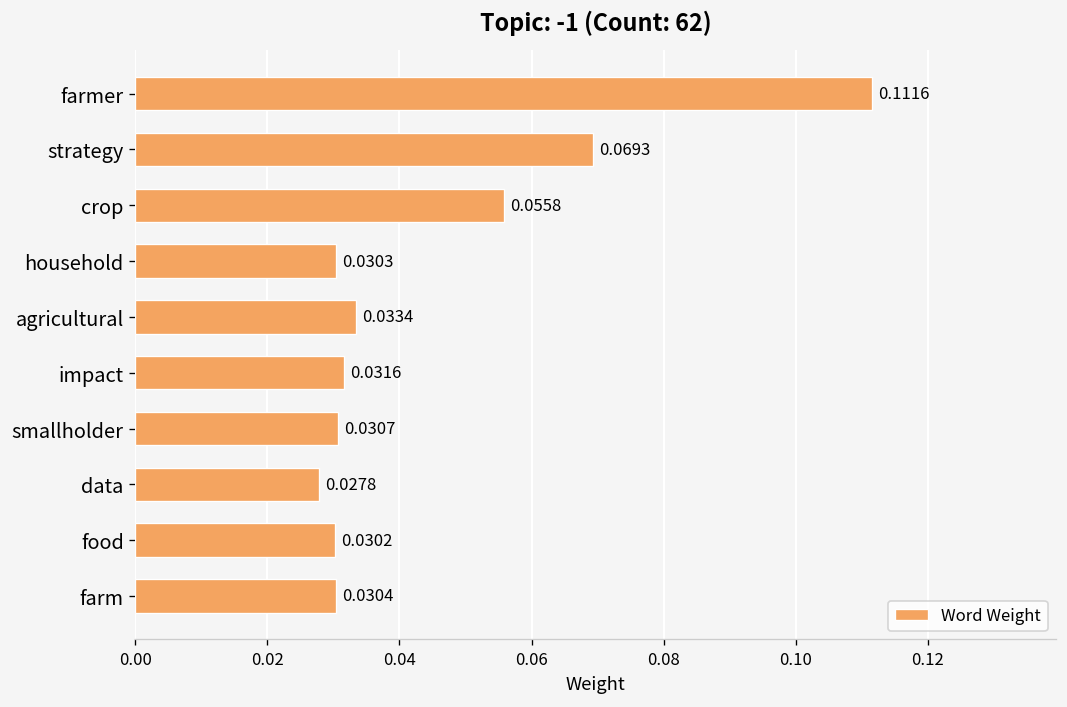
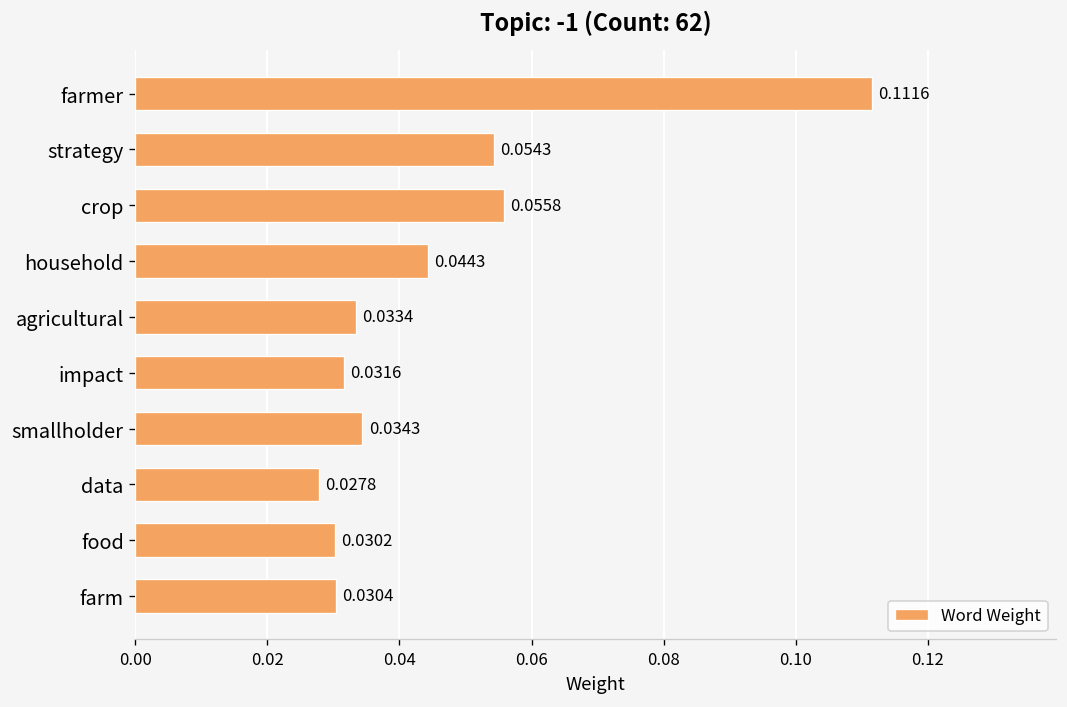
  {
    "farmer": 0.1116,
-   "strategy": 0.0693,
+   "strategy": 0.0543,
    "crop": 0.0558,
-   "household": 0.0303,
+   "household": 0.0443,
    "agricultural": 0.0334,
    "impact": 0.0316,
-   "smallholder": 0.0307,
+   "smallholder": 0.0343,
    "data": 0.0278,
    "food": 0.0302,
    "farm": 0.0304
  }
